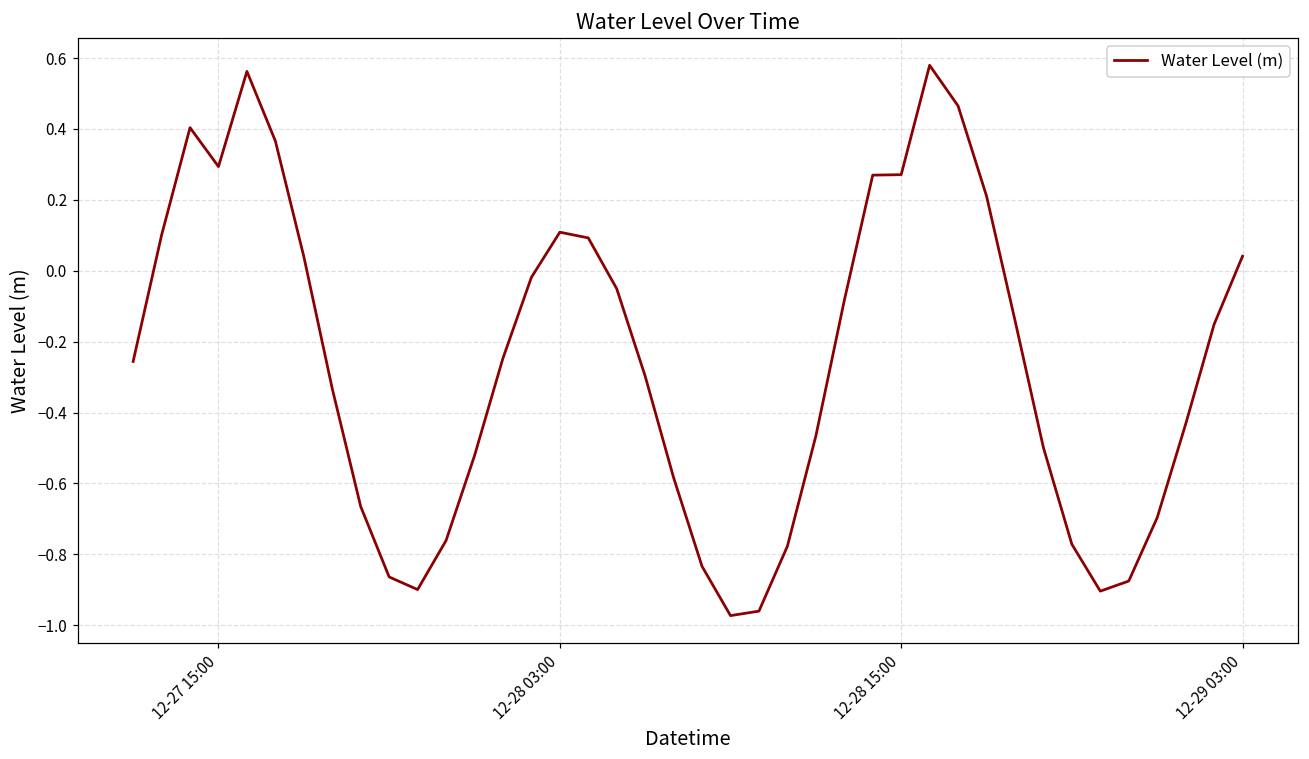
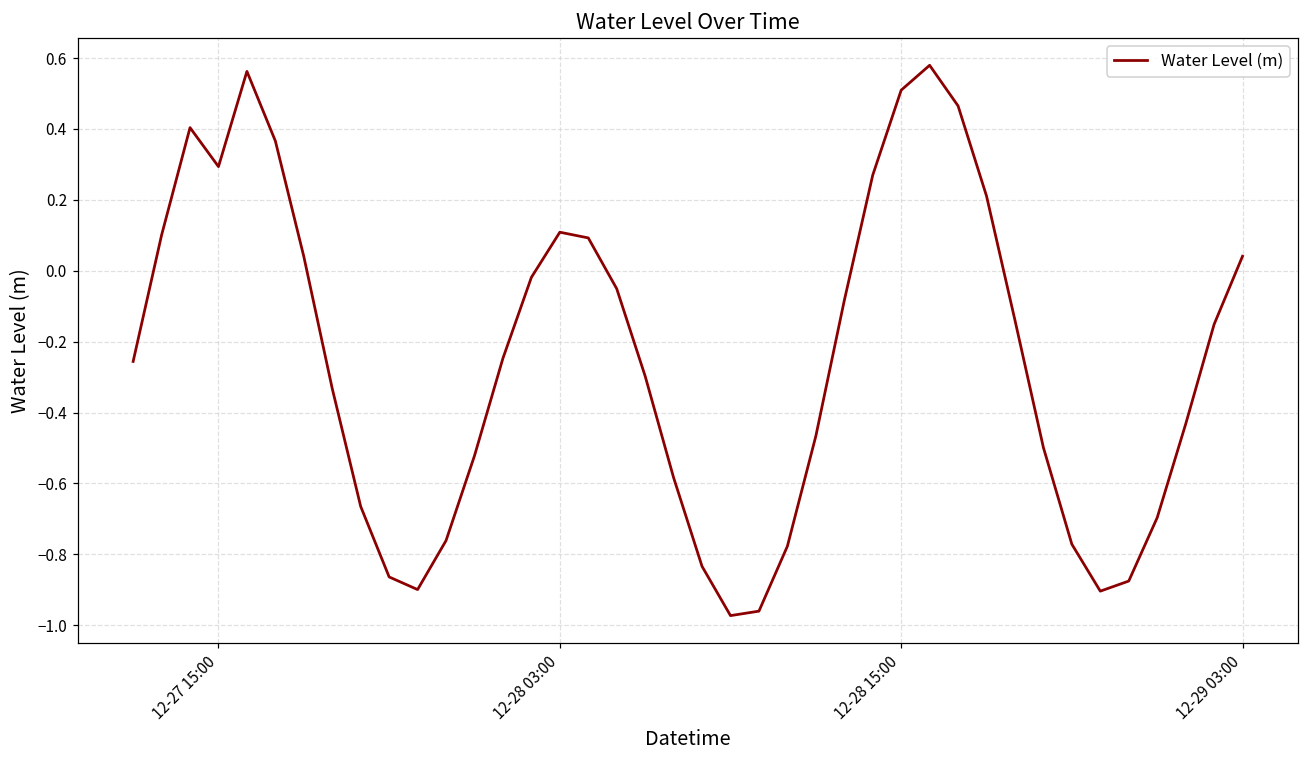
  {
    "12-27 15:00": 0.29,
    "12-28 03:00": 0.11,
-   "12-28 15:00": 0.27,
+   "12-28 15:00": 0.51,
    "12-29 03:00": 0.04
  }
